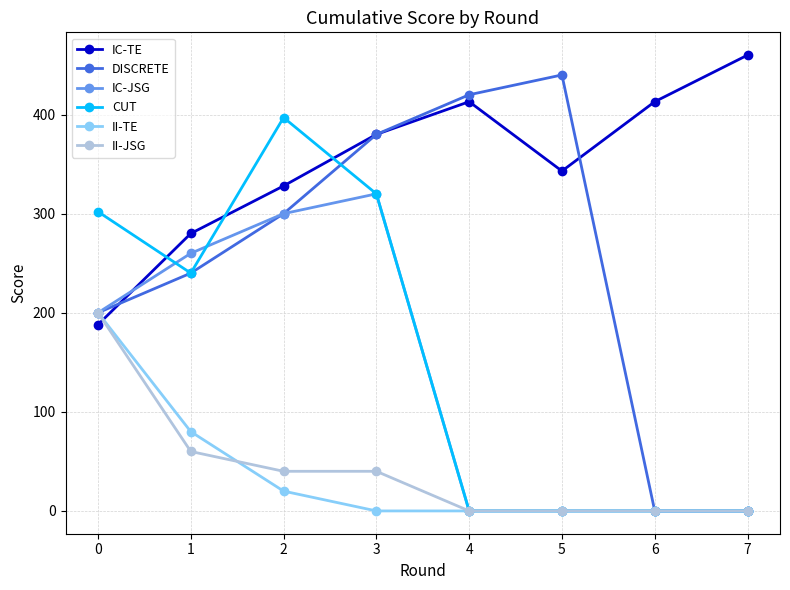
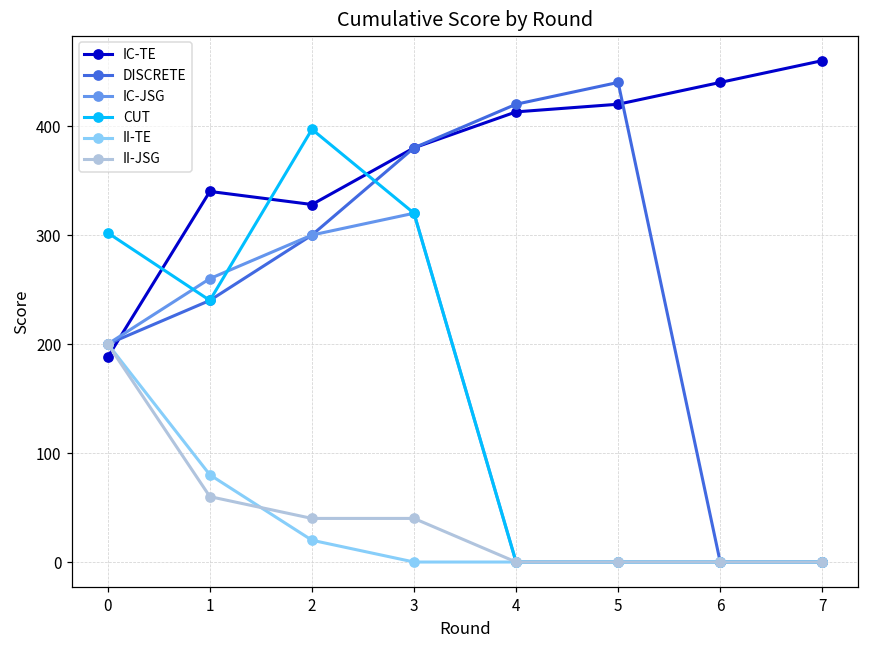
  {
    "IC-TE": {
      "0": 190,
-     "1": 280,
+     "1": 340,
      "2": 330,
      "4": 410,
-     "5": 340,
-     "6": 410,
+     "5": 420,
+     "6": 440,
      "7": 460
    },
    "CUT": {
      "0": 300,
      "2": 400
    }
  }
